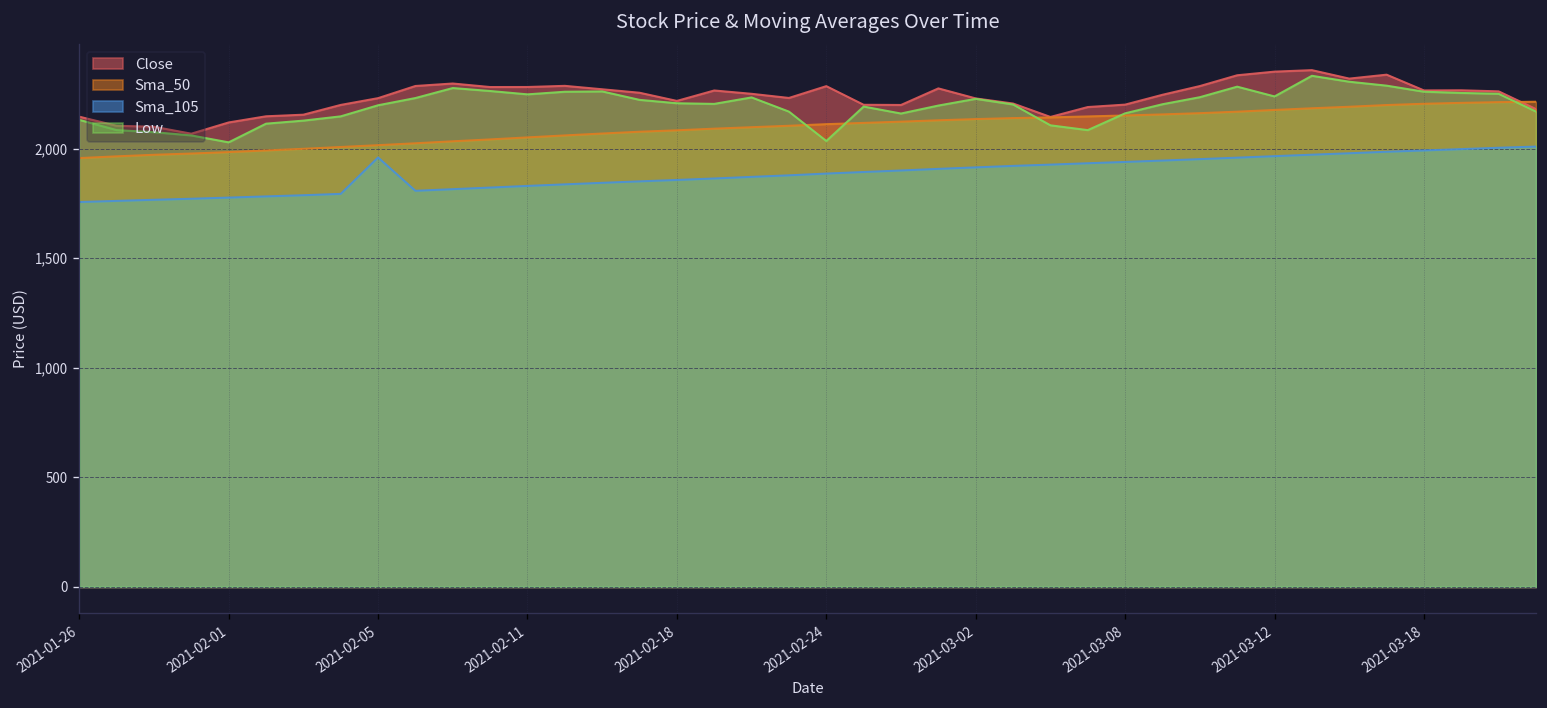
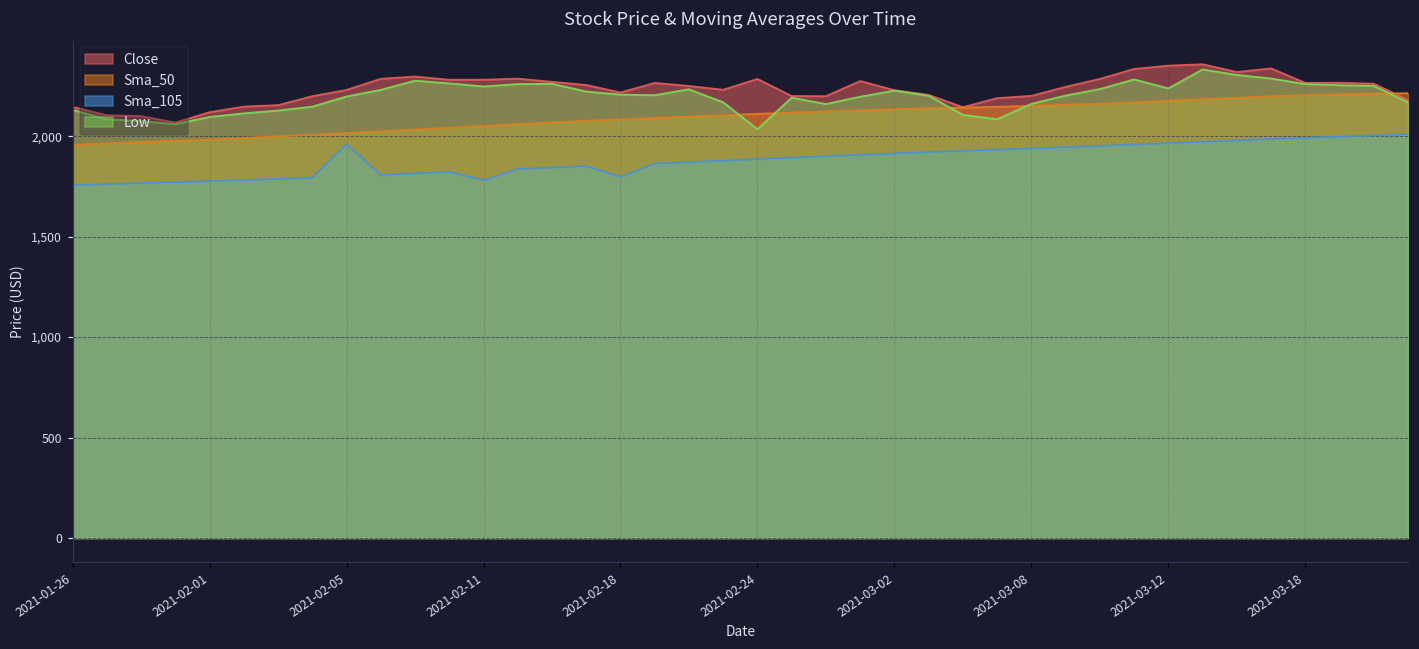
  {
    "Sma_105": {
      "2021-01-26": "1,760",
      "2021-02-01": "1,780",
      "2021-02-05": "1,960",
-     "2021-02-11": "1,830",
-     "2021-02-18": "1,860",
+     "2021-02-11": "1,780",
+     "2021-02-18": "1,800",
      "2021-02-24": "1,890",
      "2021-03-02": "1,910",
      "2021-03-08": "1,940",
      "2021-03-12": "1,970",
      "2021-03-18": "1,990"
    },
    "Low": {
      "2021-01-26": "2,130",
-     "2021-02-01": "2,030",
+     "2021-02-01": "2,100",
      "2021-02-05": "2,200",
      "2021-02-11": "2,250",
      "2021-02-24": "2,030",
      "2021-03-12": "2,240"
    }
  }
